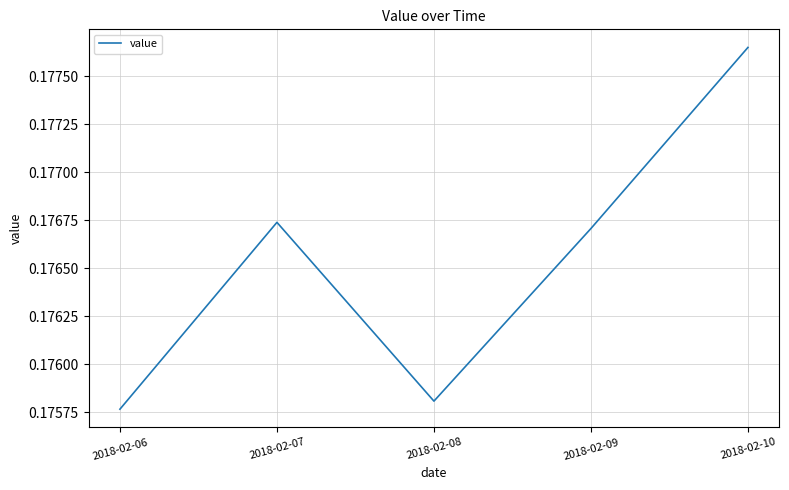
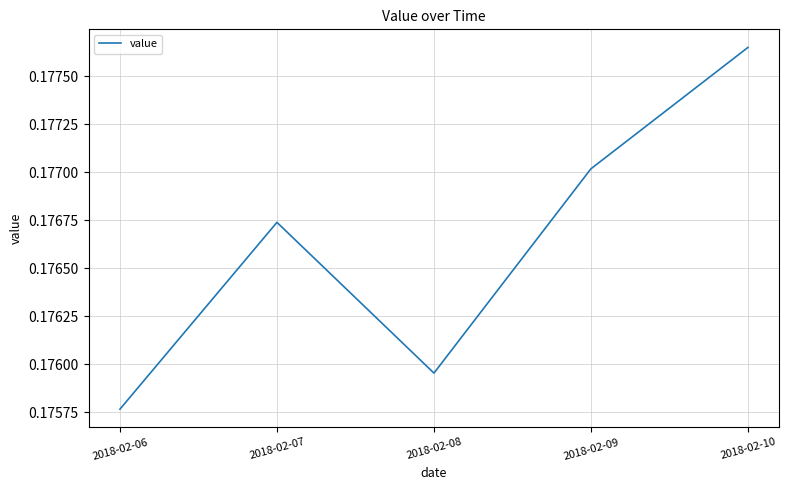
  {
    "2018-02-06": 0.17577,
    "2018-02-07": 0.17674,
-   "2018-02-08": 0.17581,
-   "2018-02-09": 0.17671,
+   "2018-02-08": 0.17596,
+   "2018-02-09": 0.17702,
    "2018-02-10": 0.17765
  }
